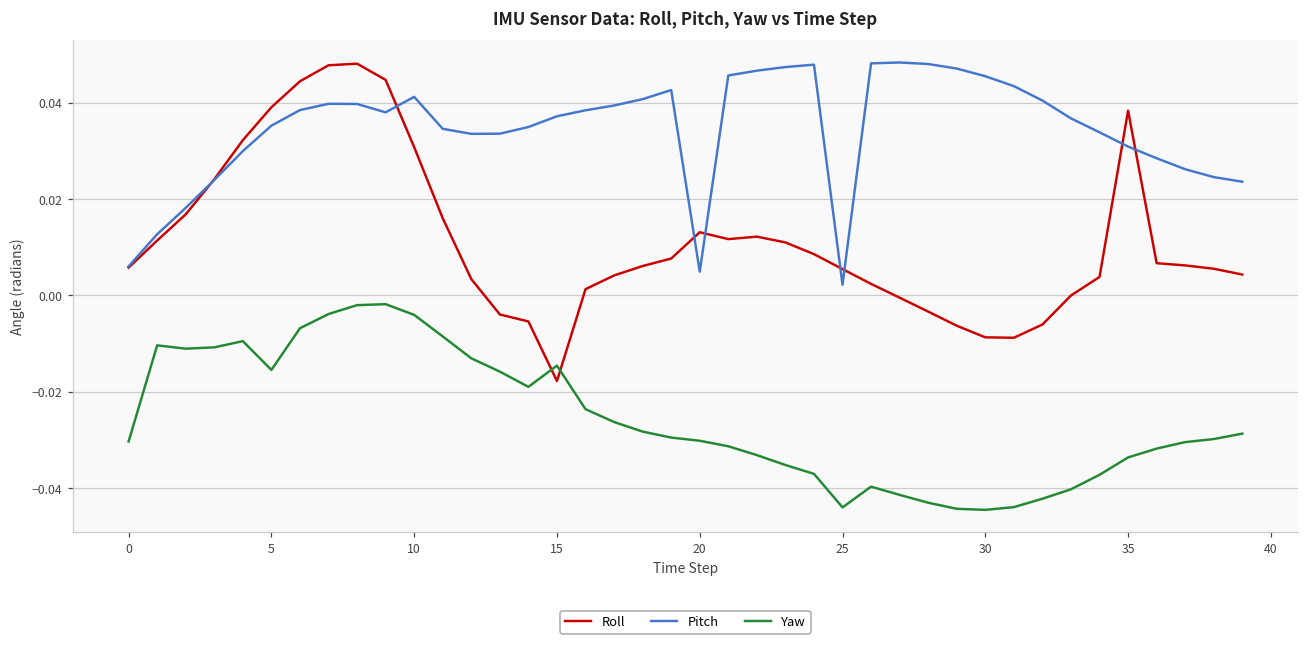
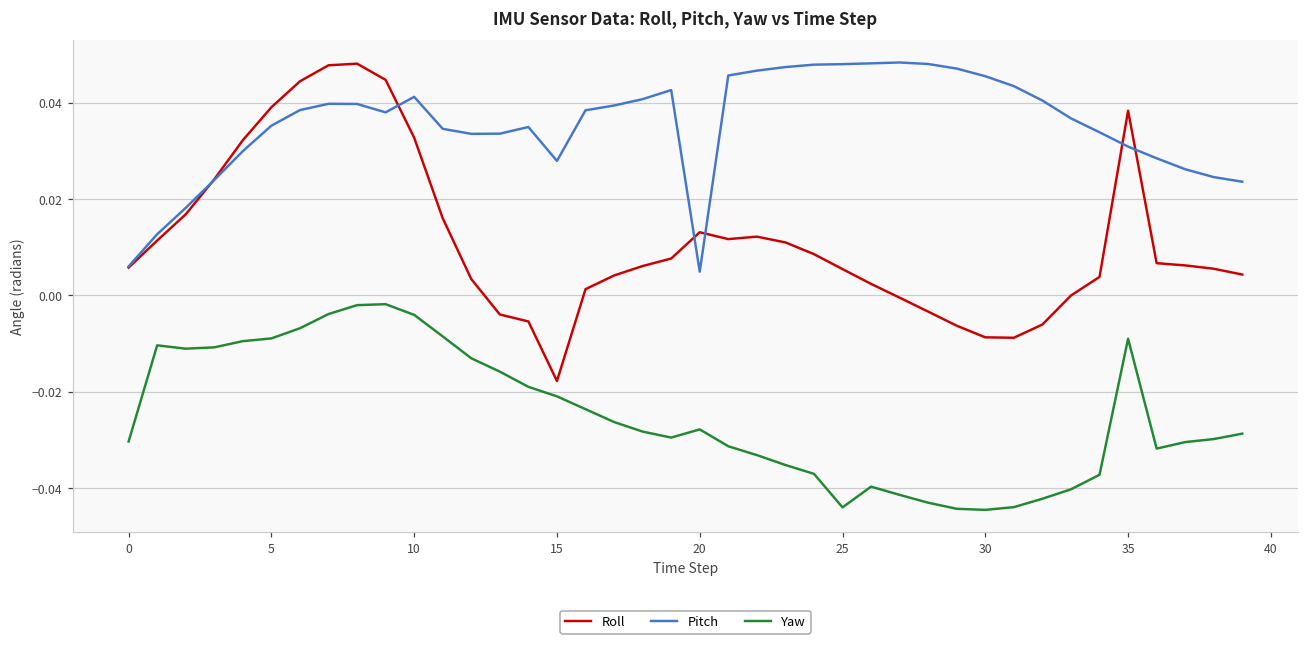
  {
    "Roll": {
      "5": 0.039,
-     "10": 0.031,
+     "10": 0.033,
      "15": -0.018,
      "20": 0.013,
      "25": 0.005,
      "30": -0.009,
      "35": 0.038
    },
    "Pitch": {
      "5": 0.035,
      "10": 0.041,
-     "15": 0.037,
+     "15": 0.028,
      "20": 0.005,
-     "25": 0.002,
+     "25": 0.048,
      "30": 0.045,
      "35": 0.031
    },
    "Yaw": {
      "0": -0.030,
-     "5": -0.015,
+     "5": -0.009,
      "10": -0.004,
-     "15": -0.015,
-     "20": -0.030,
+     "15": -0.021,
+     "20": -0.028,
      "25": -0.044,
      "30": -0.044,
-     "35": -0.034
+     "35": -0.009
    }
  }
